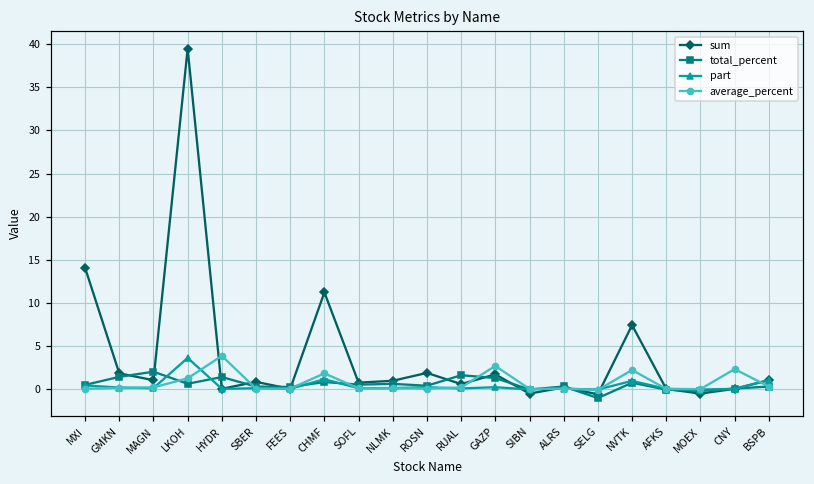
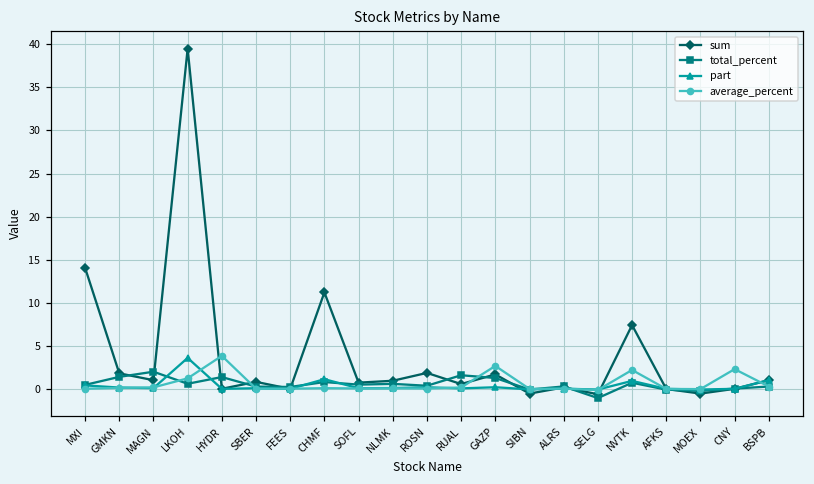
  {
    "average_percent": {
      "MXI": 0,
      "LKOH": 1,
      "HYDR": 4,
-     "CHMF": 2,
+     "CHMF": 0,
      "GAZP": 3,
      "NVTK": 2,
      "CNY": 2
    }
  }
